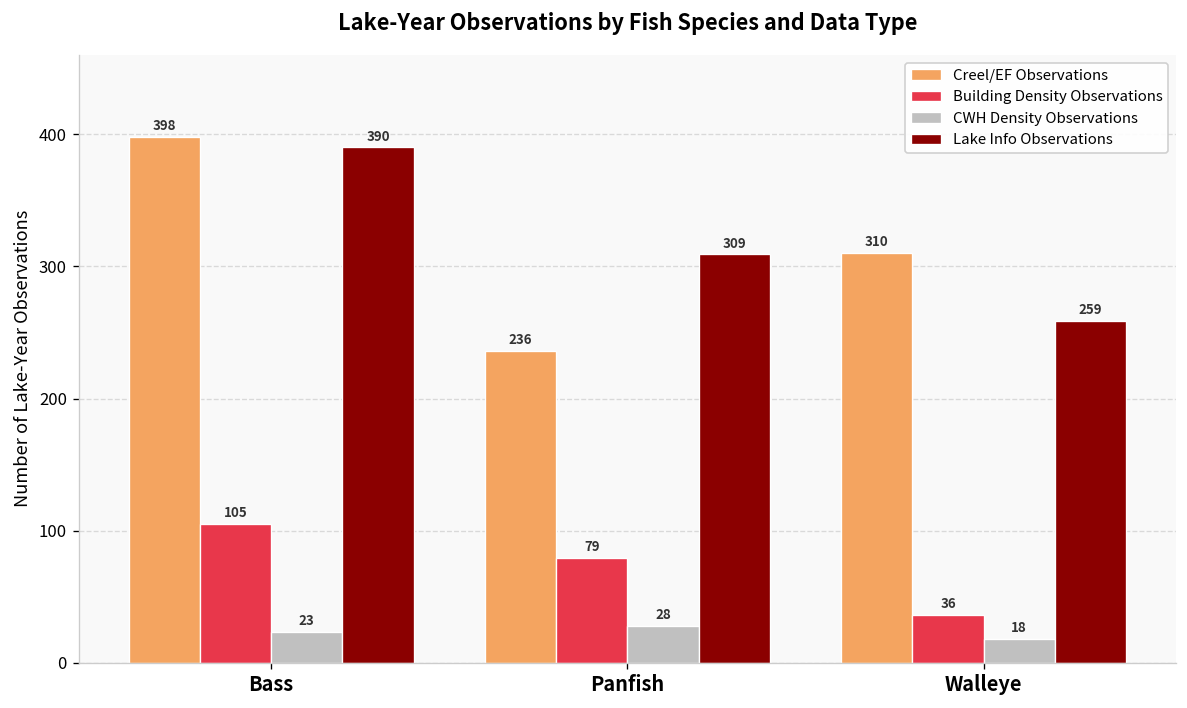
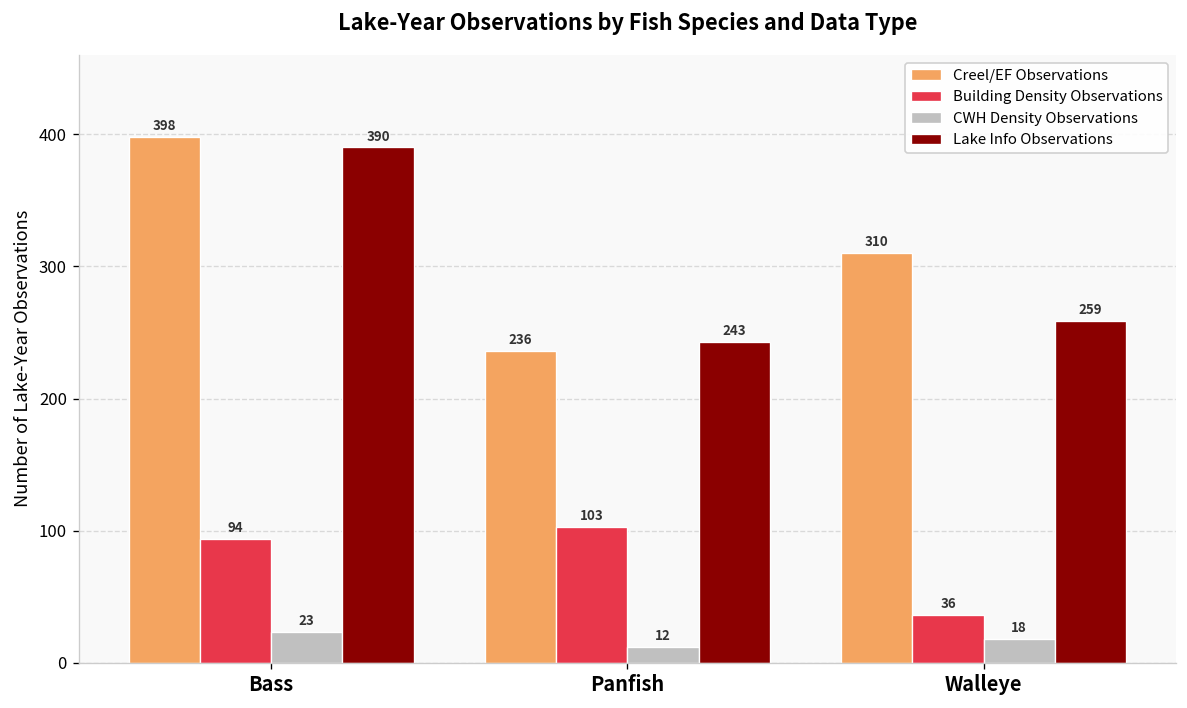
  {
    "Creel/EF Observations": {
      "Bass": 398,
      "Panfish": 236,
      "Walleye": 310
    },
    "Building Density Observations": {
-     "Bass": 105,
-     "Panfish": 79,
+     "Bass": 94,
+     "Panfish": 103,
      "Walleye": 36
    },
    "CWH Density Observations": {
      "Bass": 23,
-     "Panfish": 28,
+     "Panfish": 12,
      "Walleye": 18
    },
    "Lake Info Observations": {
      "Bass": 390,
-     "Panfish": 309,
+     "Panfish": 243,
      "Walleye": 259
    }
  }
